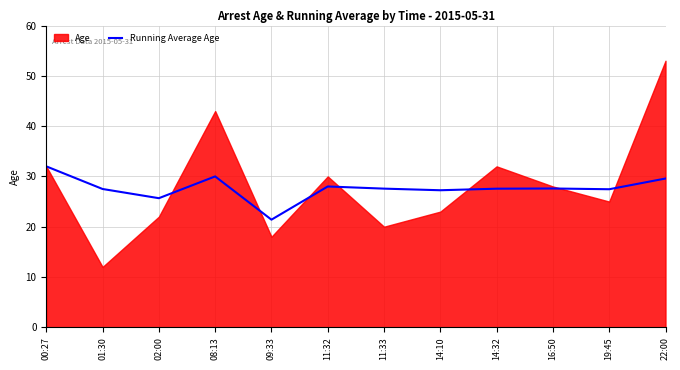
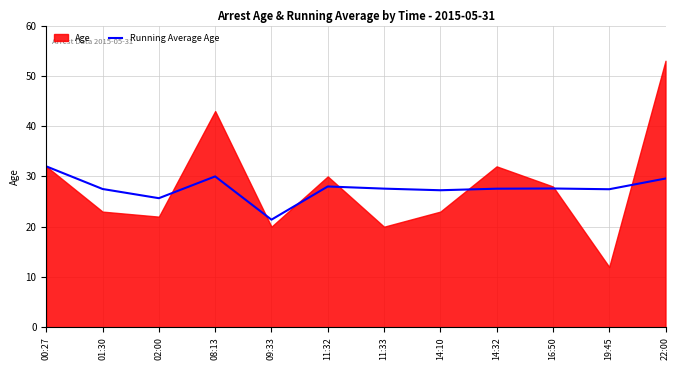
  {
    "Age": {
-     "01:30": 12,
+     "01:30": 23,
      "02:00": 22,
      "08:13": 43,
-     "09:33": 18,
+     "09:33": 20,
      "11:32": 30,
      "11:33": 20,
      "14:10": 23,
      "14:32": 32,
-     "19:45": 25,
+     "19:45": 12,
      "22:00": 53
    },
    "Running Average Age": {
      "01:30": 28,
      "02:00": 26,
      "08:13": 30,
      "09:33": 21,
      "11:32": 28,
      "11:33": 28,
      "14:10": 27,
      "14:32": 28,
      "19:45": 27,
      "22:00": 30
    }
  }
